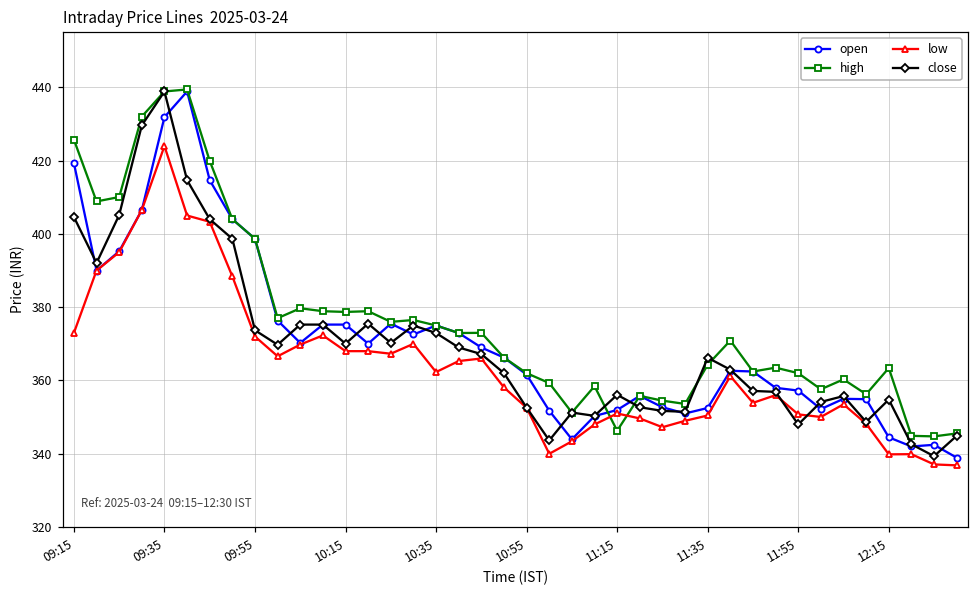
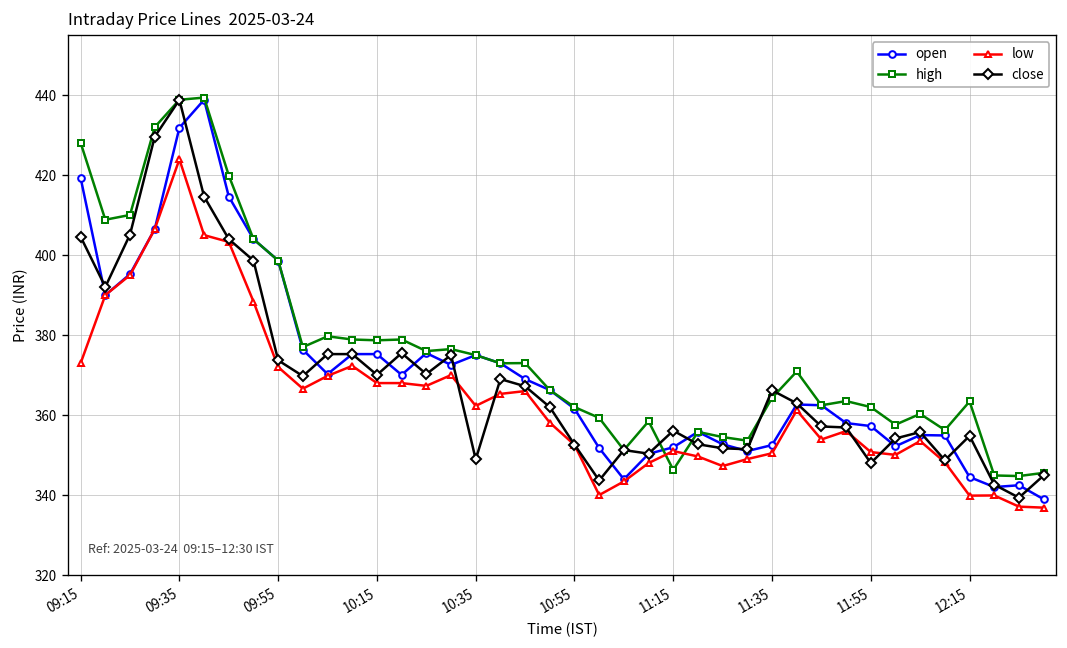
  {
    "open": {
      "09:15": 419,
      "09:35": 432,
      "10:15": 375,
      "11:15": 352,
      "11:35": 353,
      "11:55": 357,
      "12:15": 345
    },
    "high": {
-     "09:15": 426,
+     "09:15": 428,
      "10:15": 379,
      "11:15": 346,
      "11:35": 364,
      "11:55": 362,
      "12:15": 363
    },
    "low": {
      "09:15": 373,
      "09:35": 424,
      "09:55": 372,
      "10:15": 368,
      "10:35": 362,
      "11:15": 351,
      "11:35": 350,
      "11:55": 351,
      "12:15": 340
    },
    "close": {
      "09:15": 405,
      "09:55": 374,
      "10:15": 370,
-     "10:35": 373,
+     "10:35": 349,
      "11:15": 356,
      "11:35": 366,
      "11:55": 348,
      "12:15": 355
    }
  }
